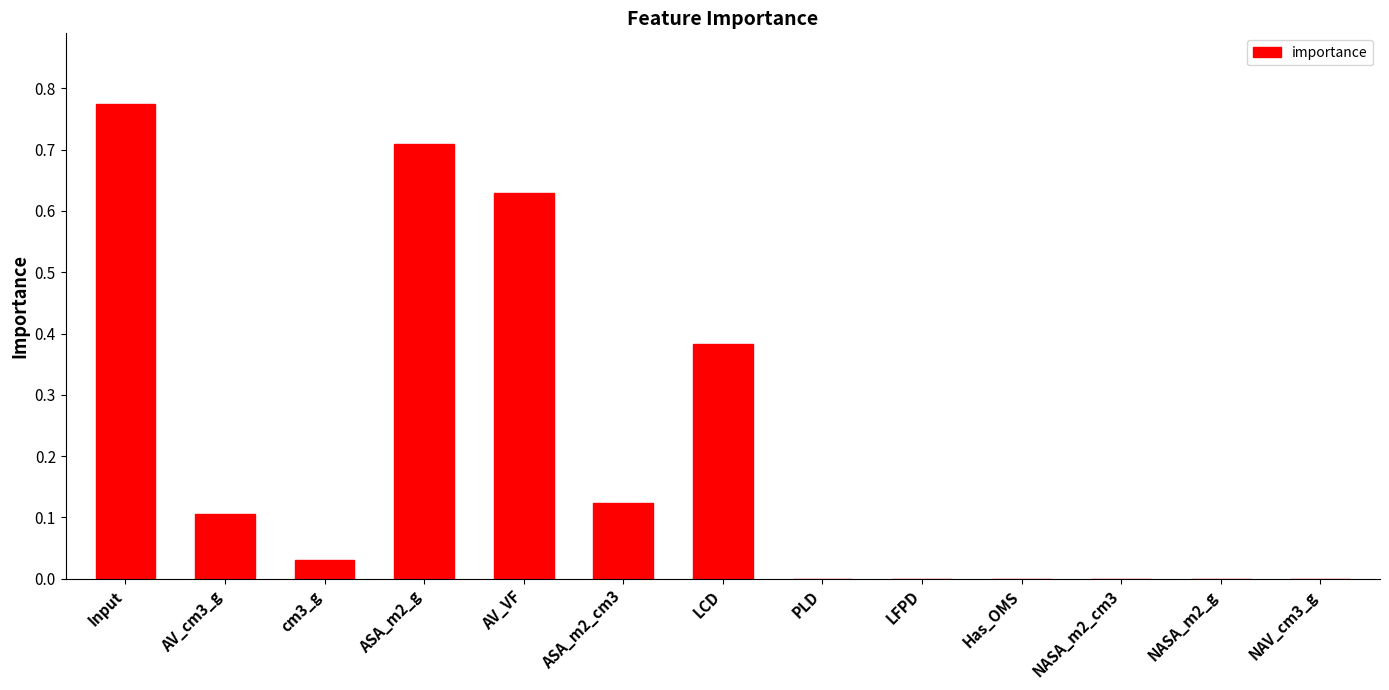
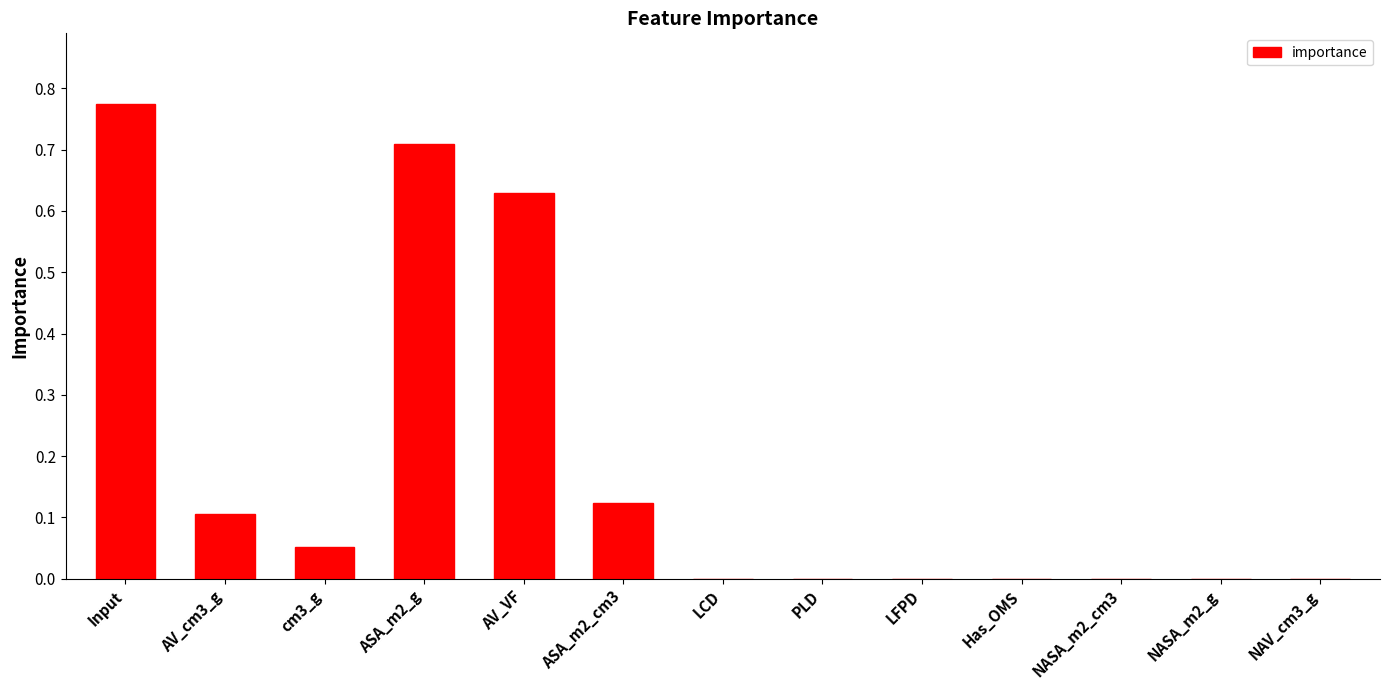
  {
    "Input": 0.77,
    "AV_cm3_g": 0.11,
-   "cm3_g": 0.03,
+   "cm3_g": 0.05,
    "ASA_m2_g": 0.71,
    "AV_VF": 0.63,
    "ASA_m2_cm3": 0.12,
-   "LCD": 0.38
+   "LCD": 0.00
  }
